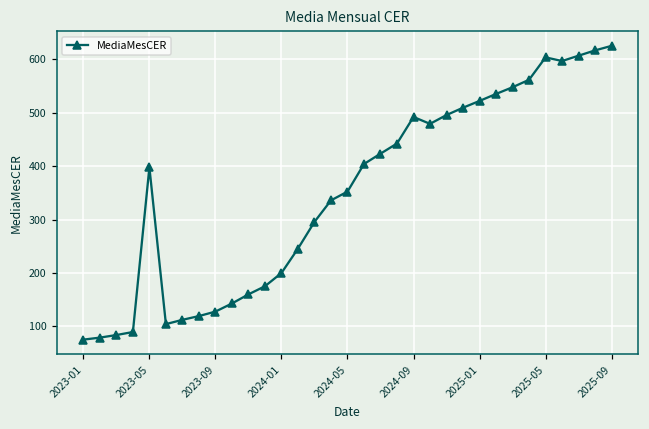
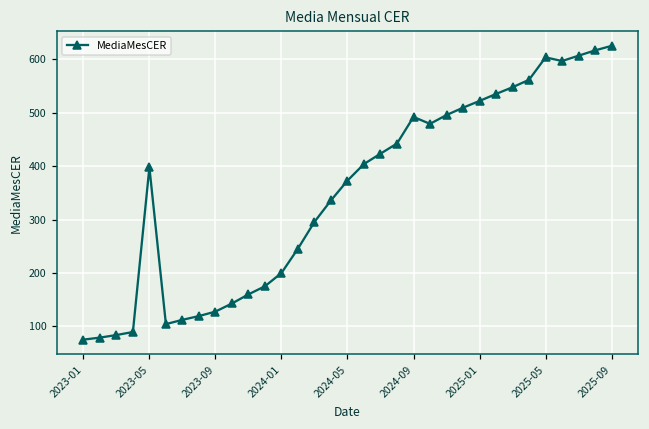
  {
    "2023-01": 80,
    "2023-05": 400,
    "2023-09": 130,
    "2024-01": 200,
-   "2024-05": 350,
+   "2024-05": 370,
    "2024-09": 490,
    "2025-01": 520,
    "2025-05": 600,
    "2025-09": 630
  }
